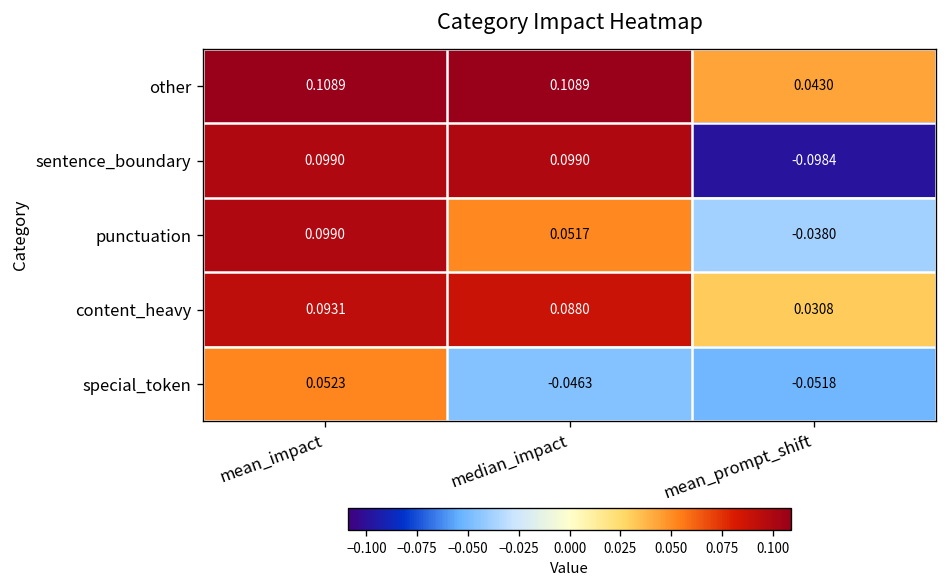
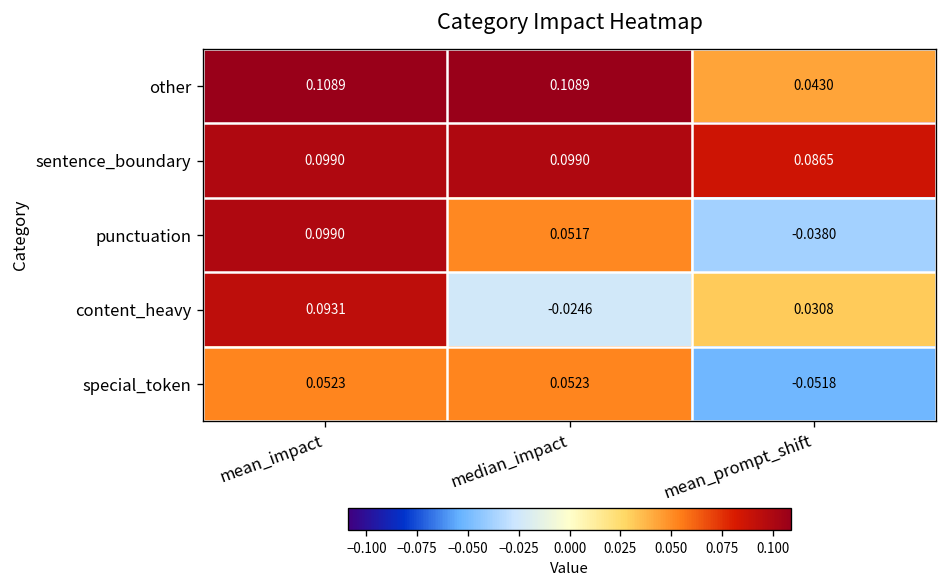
  {
    "other": {
      "mean_impact": 0.1089,
      "median_impact": 0.1089,
      "mean_prompt_shift": 0.0430
    },
    "sentence_boundary": {
      "mean_impact": 0.0990,
      "median_impact": 0.0990,
-     "mean_prompt_shift": -0.0984
+     "mean_prompt_shift": 0.0865
    },
    "punctuation": {
      "mean_impact": 0.0990,
      "median_impact": 0.0517,
      "mean_prompt_shift": -0.0380
    },
    "content_heavy": {
      "mean_impact": 0.0931,
-     "median_impact": 0.0880,
+     "median_impact": -0.0246,
      "mean_prompt_shift": 0.0308
    },
    "special_token": {
      "mean_impact": 0.0523,
-     "median_impact": -0.0463,
+     "median_impact": 0.0523,
      "mean_prompt_shift": -0.0518
    }
  }
